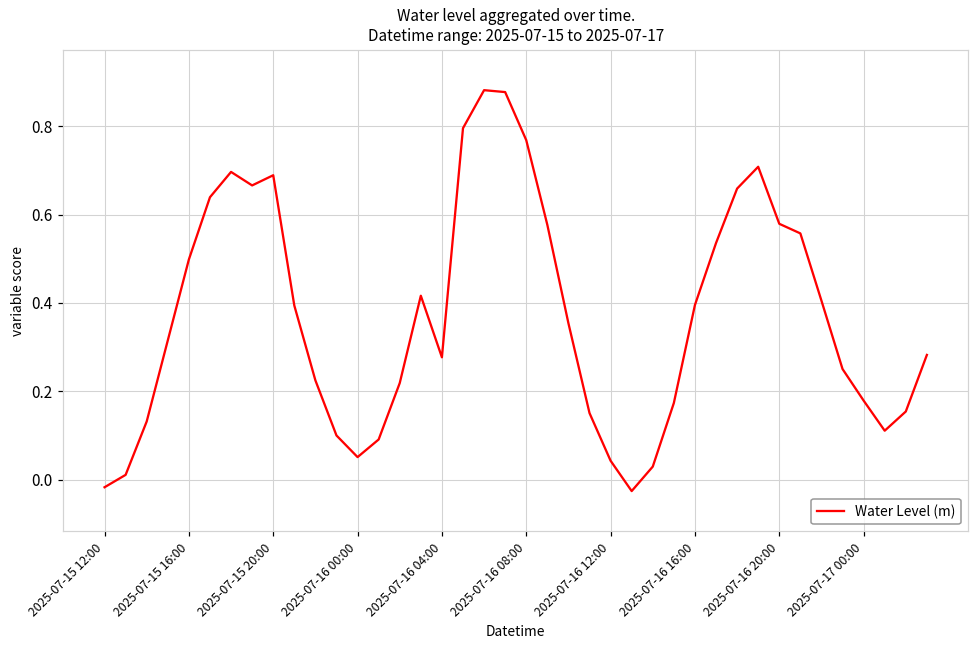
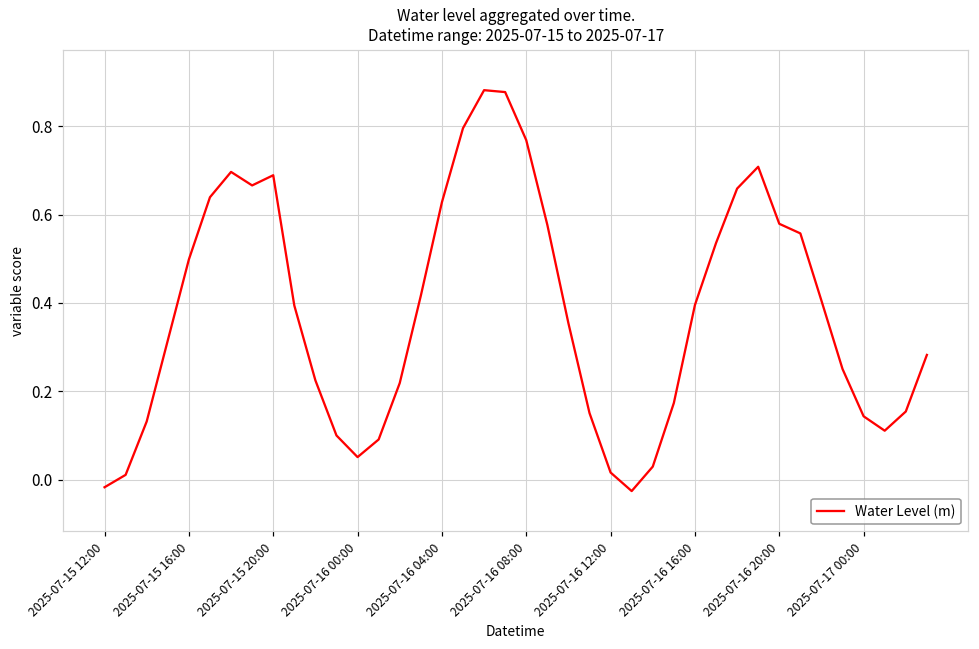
  {
    "2025-07-15 12:00": -0.02,
    "2025-07-15 16:00": 0.50,
    "2025-07-15 20:00": 0.69,
    "2025-07-16 00:00": 0.05,
-   "2025-07-16 04:00": 0.28,
+   "2025-07-16 04:00": 0.63,
    "2025-07-16 08:00": 0.77,
-   "2025-07-16 12:00": 0.04,
+   "2025-07-16 12:00": 0.02,
    "2025-07-16 16:00": 0.40,
    "2025-07-16 20:00": 0.58,
-   "2025-07-17 00:00": 0.18
+   "2025-07-17 00:00": 0.14
  }
